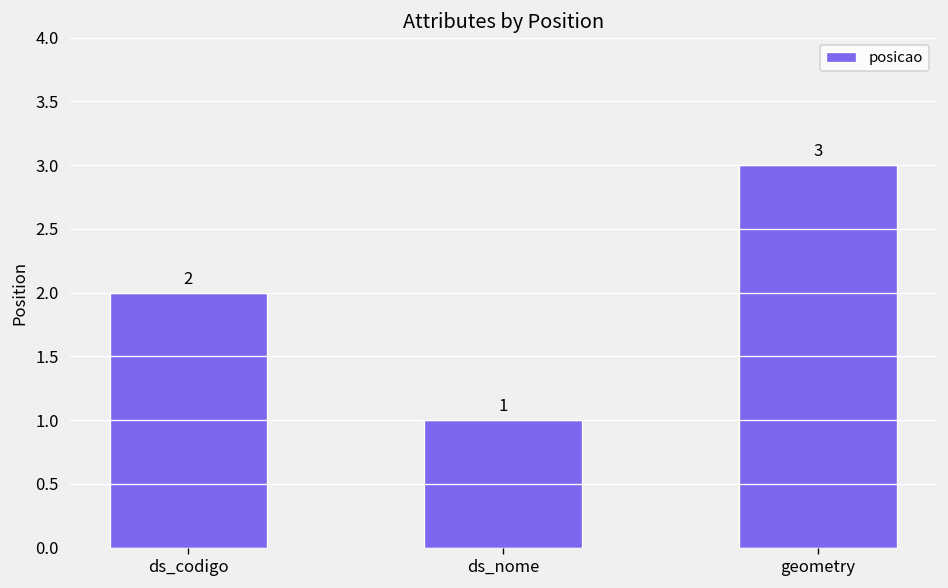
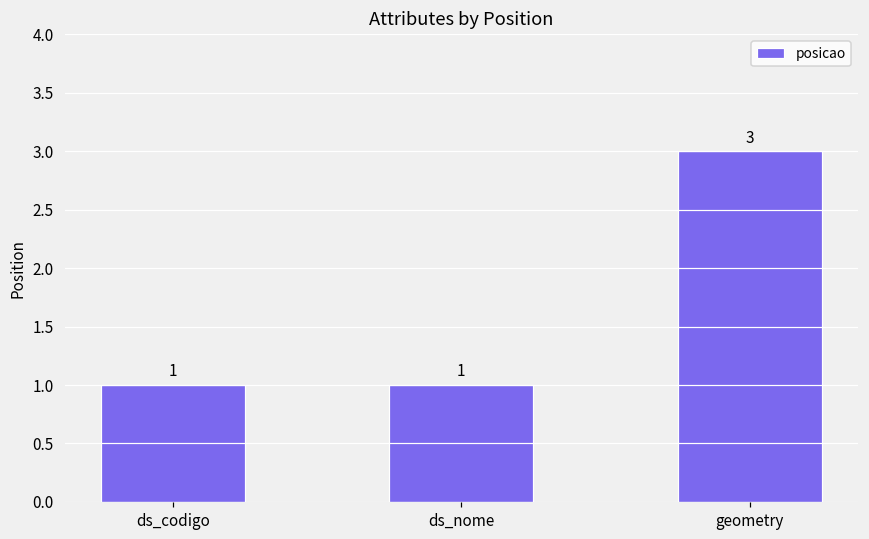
  {
-   "ds_codigo": 2,
+   "ds_codigo": 1,
    "ds_nome": 1,
    "geometry": 3
  }
